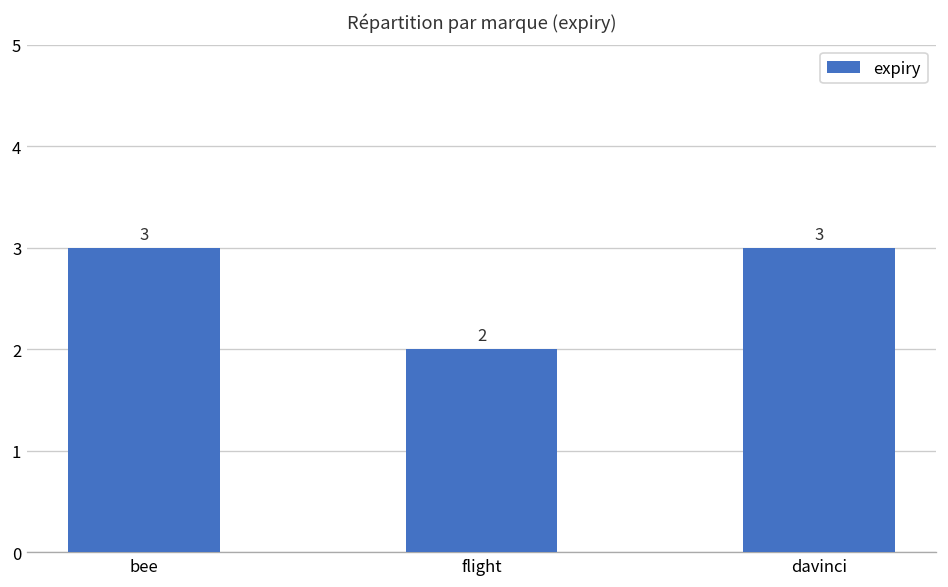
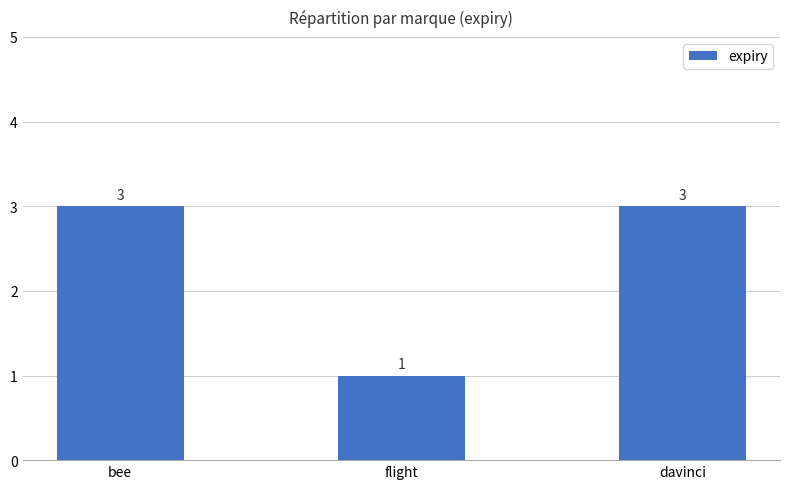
  {
    "bee": 3,
-   "flight": 2,
+   "flight": 1,
    "davinci": 3
  }
